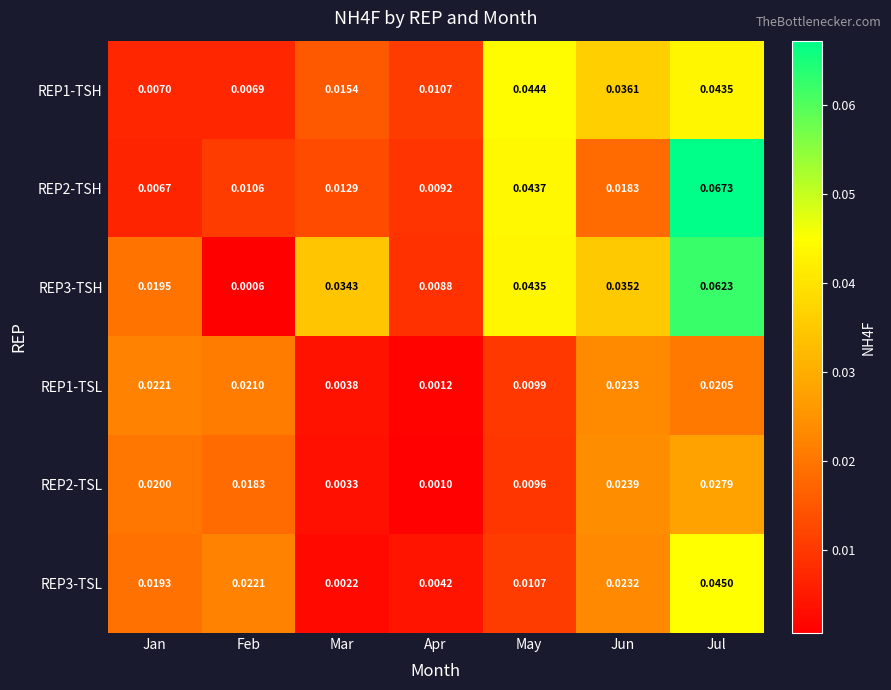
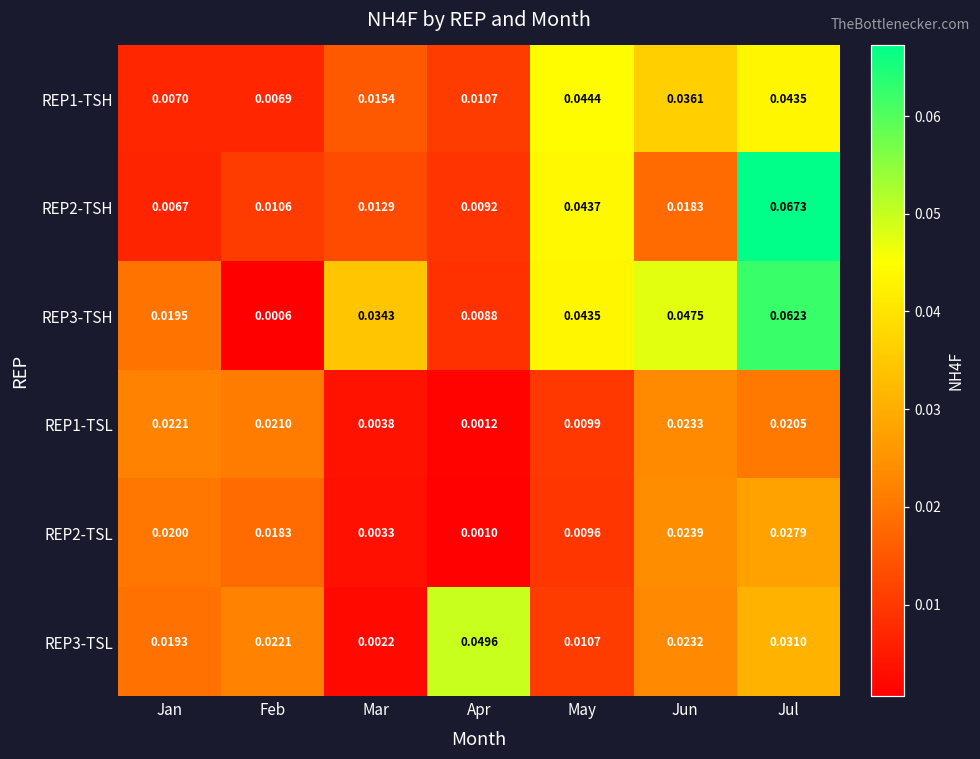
  {
    "REP1-TSH": {
      "Jan": 0.0070,
      "Feb": 0.0069,
      "Mar": 0.0154,
      "Apr": 0.0107,
      "May": 0.0444,
      "Jun": 0.0361,
      "Jul": 0.0435
    },
    "REP2-TSH": {
      "Jan": 0.0067,
      "Feb": 0.0106,
      "Mar": 0.0129,
      "Apr": 0.0092,
      "May": 0.0437,
      "Jun": 0.0183,
      "Jul": 0.0673
    },
    "REP3-TSH": {
      "Jan": 0.0195,
      "Feb": 0.0006,
      "Mar": 0.0343,
      "Apr": 0.0088,
      "May": 0.0435,
-     "Jun": 0.0352,
+     "Jun": 0.0475,
      "Jul": 0.0623
    },
    "REP1-TSL": {
      "Jan": 0.0221,
      "Feb": 0.0210,
      "Mar": 0.0038,
      "Apr": 0.0012,
      "May": 0.0099,
      "Jun": 0.0233,
      "Jul": 0.0205
    },
    "REP2-TSL": {
      "Jan": 0.0200,
      "Feb": 0.0183,
      "Mar": 0.0033,
      "Apr": 0.0010,
      "May": 0.0096,
      "Jun": 0.0239,
      "Jul": 0.0279
    },
    "REP3-TSL": {
      "Jan": 0.0193,
      "Feb": 0.0221,
      "Mar": 0.0022,
-     "Apr": 0.0042,
+     "Apr": 0.0496,
      "May": 0.0107,
      "Jun": 0.0232,
-     "Jul": 0.0450
+     "Jul": 0.0310
    }
  }
